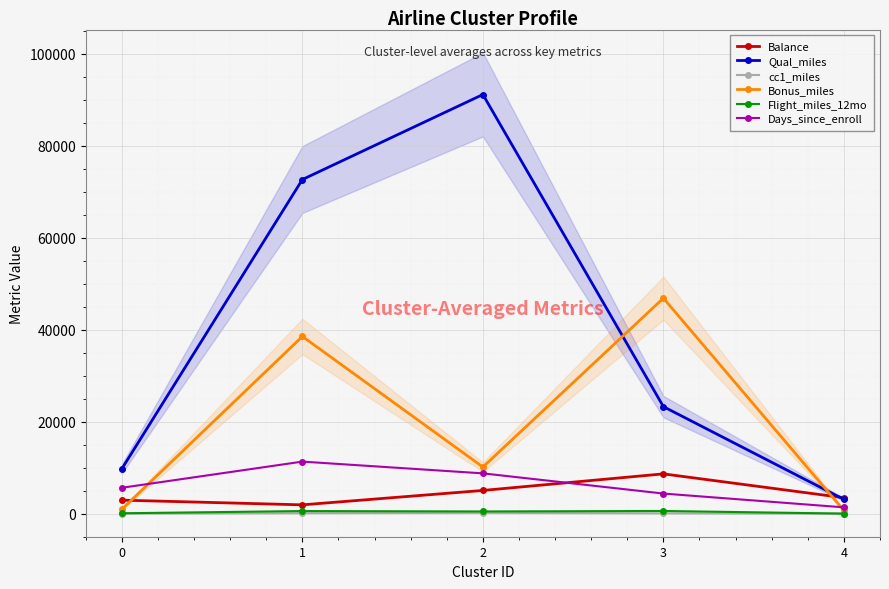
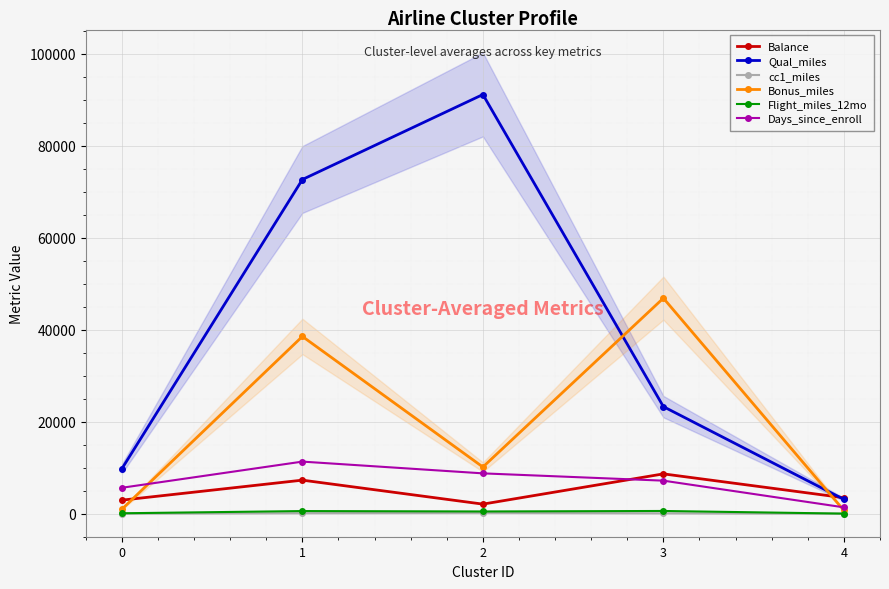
  {
    "Balance": {
      "0": 3000,
-     "1": 2000,
-     "2": 5000,
+     "1": 7000,
+     "2": 2000,
      "3": 9000
    },
    "Days_since_enroll": {
      "0": 6000,
      "1": 11000,
      "2": 9000,
-     "3": 4000,
+     "3": 7000,
      "4": 1000
    }
  }
